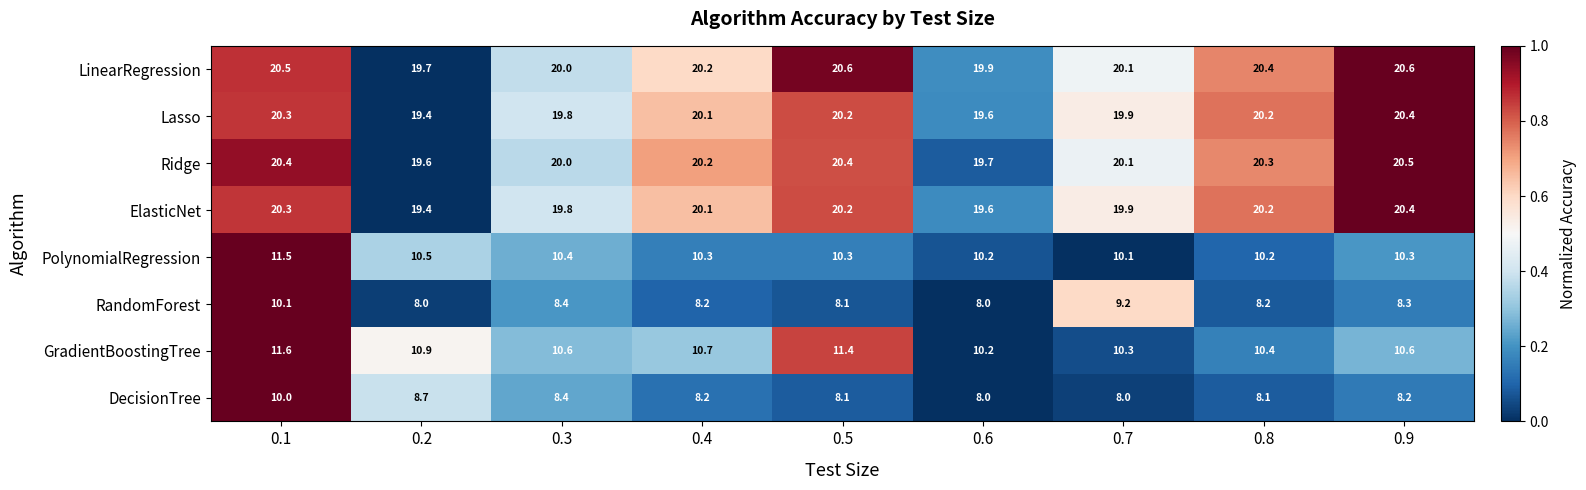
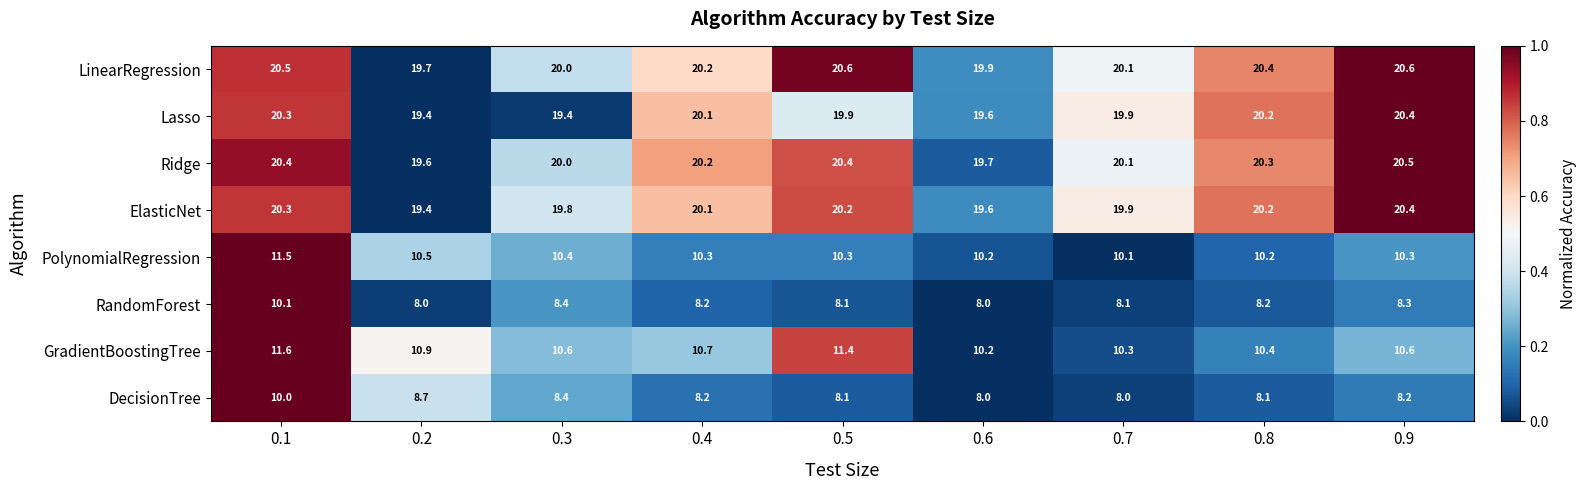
  {
    "LinearRegression": {
      "0.1": 20.5,
      "0.2": 19.7,
      "0.3": 20.0,
      "0.4": 20.2,
      "0.5": 20.6,
      "0.6": 19.9,
      "0.7": 20.1,
      "0.8": 20.4,
      "0.9": 20.6
    },
    "Lasso": {
      "0.1": 20.3,
      "0.2": 19.4,
-     "0.3": 19.8,
+     "0.3": 19.4,
      "0.4": 20.1,
-     "0.5": 20.2,
+     "0.5": 19.9,
      "0.6": 19.6,
      "0.7": 19.9,
      "0.8": 20.2,
      "0.9": 20.4
    },
    "Ridge": {
      "0.1": 20.4,
      "0.2": 19.6,
      "0.3": 20.0,
      "0.4": 20.2,
      "0.5": 20.4,
      "0.6": 19.7,
      "0.7": 20.1,
      "0.8": 20.3,
      "0.9": 20.5
    },
    "ElasticNet": {
      "0.1": 20.3,
      "0.2": 19.4,
      "0.3": 19.8,
      "0.4": 20.1,
      "0.5": 20.2,
      "0.6": 19.6,
      "0.7": 19.9,
      "0.8": 20.2,
      "0.9": 20.4
    },
    "PolynomialRegression": {
      "0.1": 11.5,
      "0.2": 10.5,
      "0.3": 10.4,
      "0.4": 10.3,
      "0.5": 10.3,
      "0.6": 10.2,
      "0.7": 10.1,
      "0.8": 10.2,
      "0.9": 10.3
    },
    "RandomForest": {
      "0.1": 10.1,
      "0.2": 8.0,
      "0.3": 8.4,
      "0.4": 8.2,
      "0.5": 8.1,
      "0.6": 8.0,
-     "0.7": 9.2,
+     "0.7": 8.1,
      "0.8": 8.2,
      "0.9": 8.3
    },
    "GradientBoostingTree": {
      "0.1": 11.6,
      "0.2": 10.9,
      "0.3": 10.6,
      "0.4": 10.7,
      "0.5": 11.4,
      "0.6": 10.2,
      "0.7": 10.3,
      "0.8": 10.4,
      "0.9": 10.6
    },
    "DecisionTree": {
      "0.1": 10.0,
      "0.2": 8.7,
      "0.3": 8.4,
      "0.4": 8.2,
      "0.5": 8.1,
      "0.6": 8.0,
      "0.7": 8.0,
      "0.8": 8.1,
      "0.9": 8.2
    }
  }
